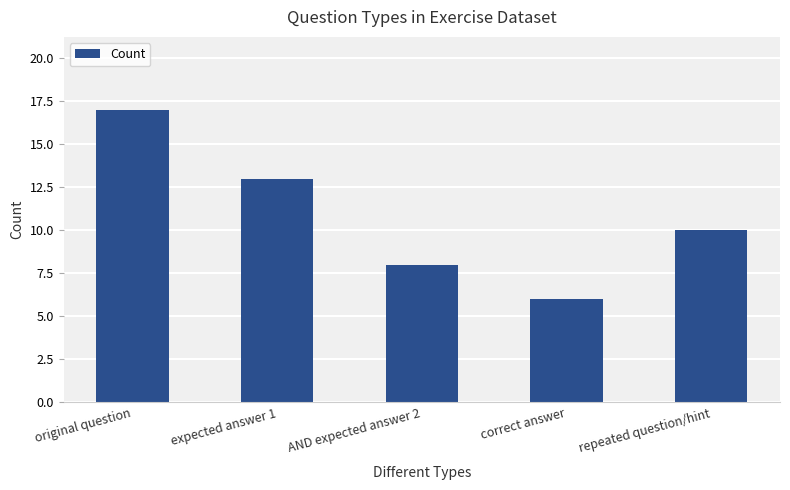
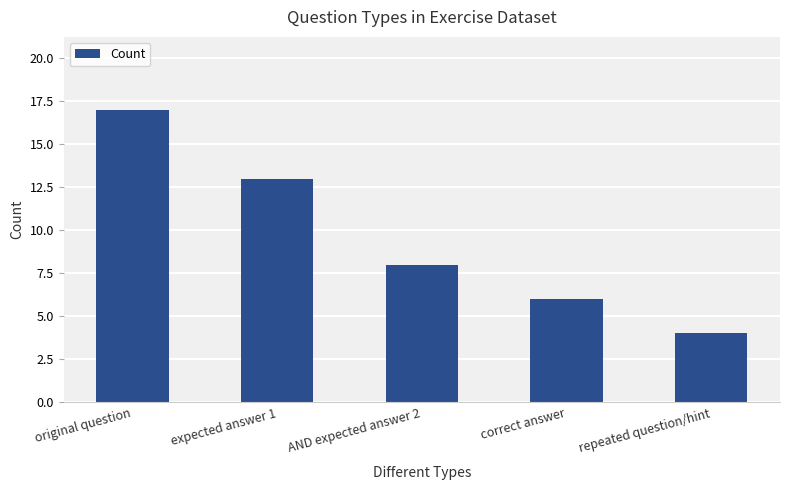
  {
    "original question": 17,
    "expected answer 1": 13,
    "AND expected answer 2": 8,
    "correct answer": 6,
-   "repeated question/hint": 10
+   "repeated question/hint": 4
  }
